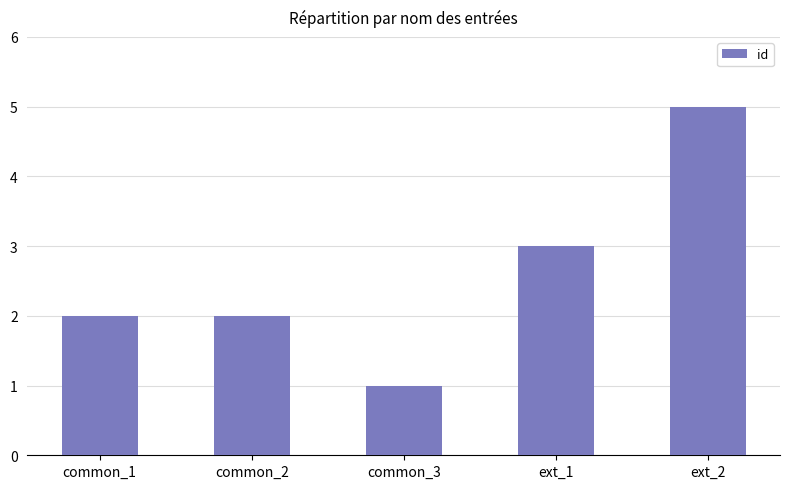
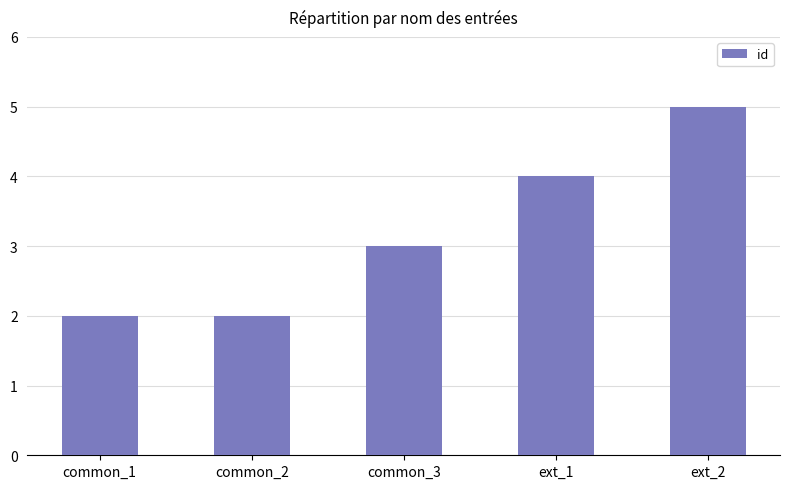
  {
    "common_1": 2,
    "common_2": 2,
-   "common_3": 1,
-   "ext_1": 3,
+   "common_3": 3,
+   "ext_1": 4,
    "ext_2": 5
  }
